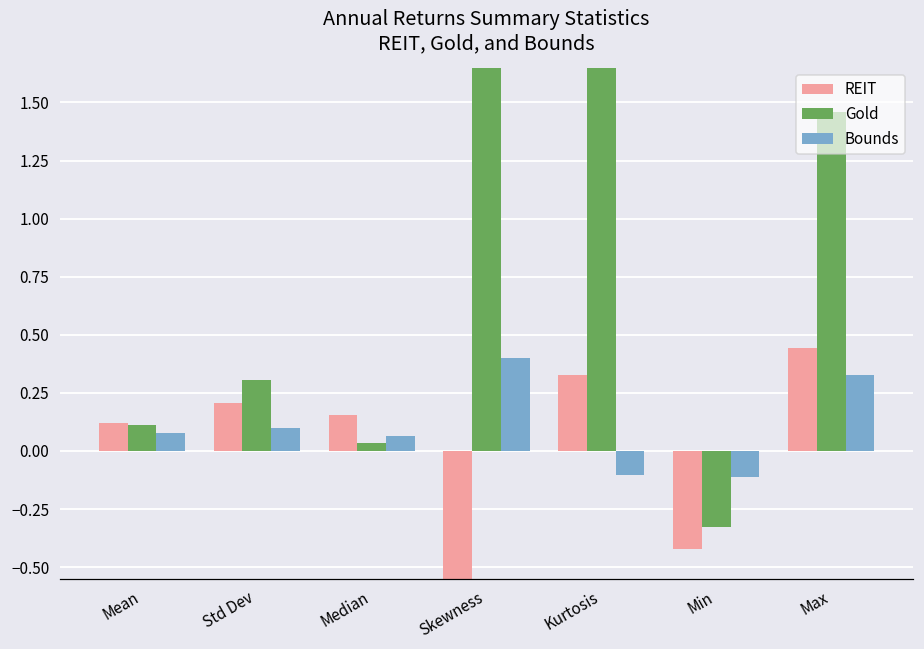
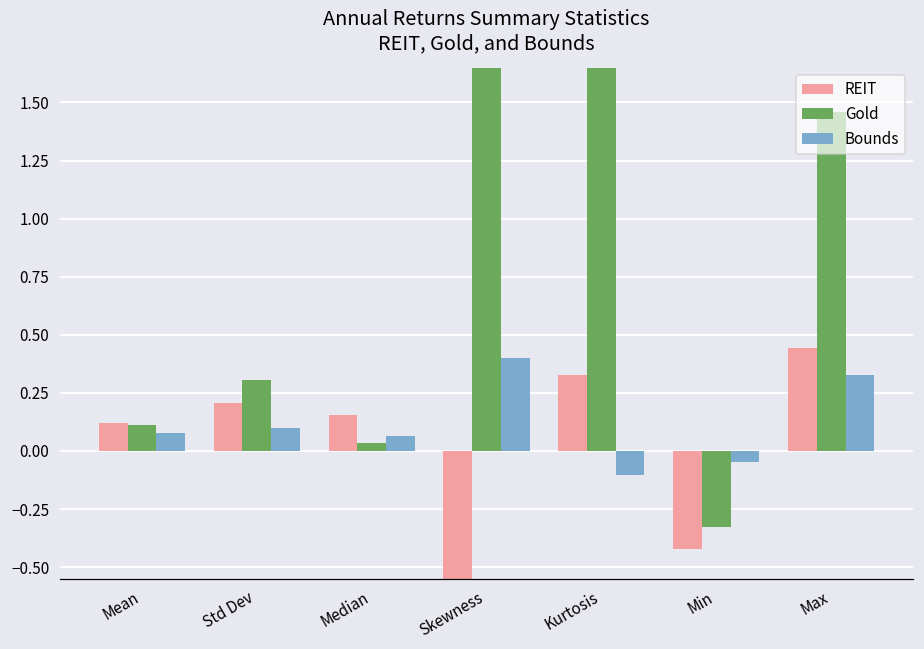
  {
    "REIT": {
      "Mean": 0.12,
      "Std Dev": 0.21,
      "Median": 0.16,
      "Kurtosis": 0.33,
      "Min": -0.42,
      "Max": 0.44
    },
    "Gold": {
      "Mean": 0.11,
      "Std Dev": 0.31,
      "Median": 0.03,
      "Min": -0.33
    },
    "Bounds": {
      "Mean": 0.08,
      "Std Dev": 0.10,
      "Median": 0.06,
      "Skewness": 0.40,
      "Kurtosis": -0.10,
-     "Min": -0.11,
+     "Min": -0.05,
      "Max": 0.33
    }
  }
